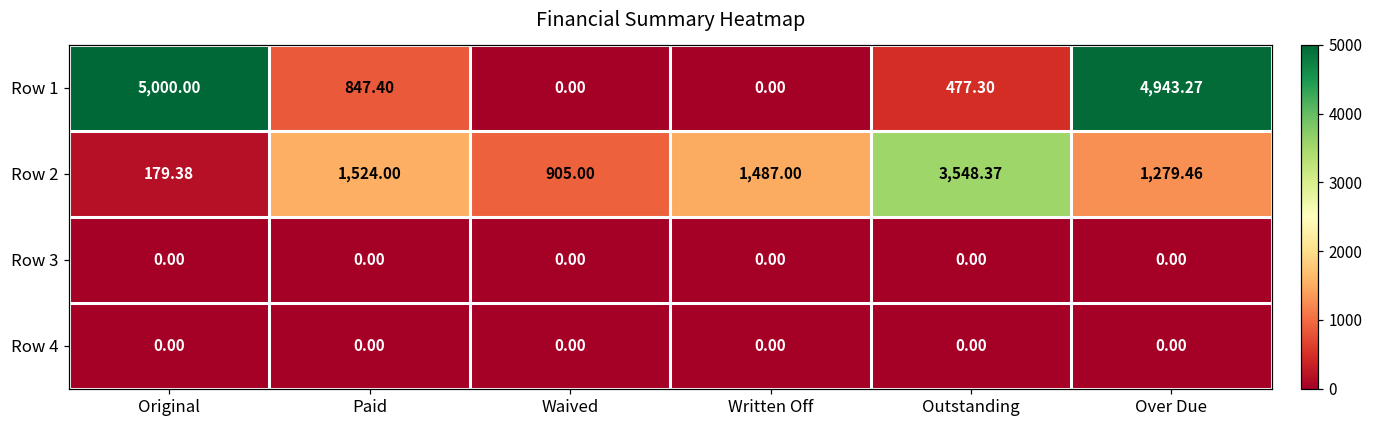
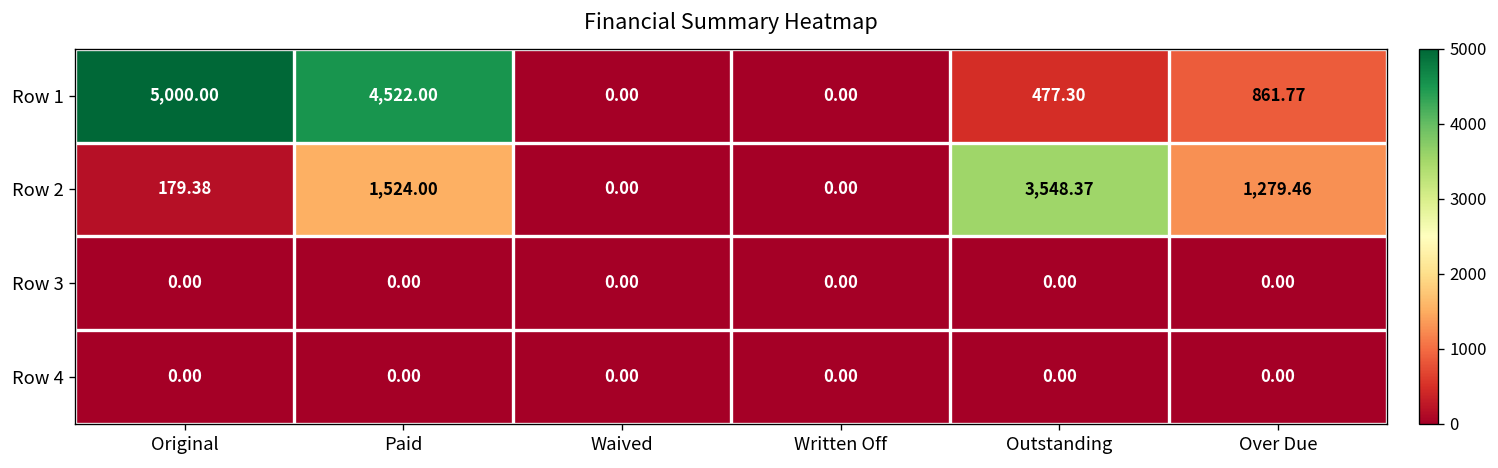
  {
    "Row 1": {
      "Original": "5,000.00",
-     "Paid": "847.40",
+     "Paid": "4,522.00",
      "Waived": "0.00",
      "Written Off": "0.00",
      "Outstanding": "477.30",
-     "Over Due": "4,943.27"
+     "Over Due": "861.77"
    },
    "Row 2": {
      "Original": "179.38",
      "Paid": "1,524.00",
-     "Waived": "905.00",
-     "Written Off": "1,487.00",
+     "Waived": "0.00",
+     "Written Off": "0.00",
      "Outstanding": "3,548.37",
      "Over Due": "1,279.46"
    },
    "Row 3": {
      "Original": "0.00",
      "Paid": "0.00",
      "Waived": "0.00",
      "Written Off": "0.00",
      "Outstanding": "0.00",
      "Over Due": "0.00"
    },
    "Row 4": {
      "Original": "0.00",
      "Paid": "0.00",
      "Waived": "0.00",
      "Written Off": "0.00",
      "Outstanding": "0.00",
      "Over Due": "0.00"
    }
  }
